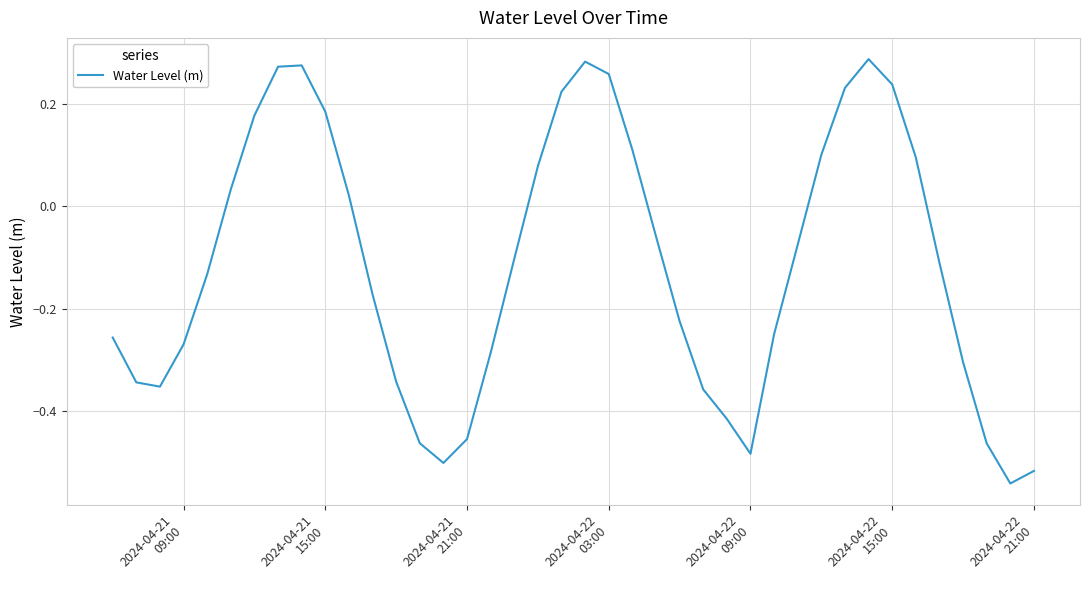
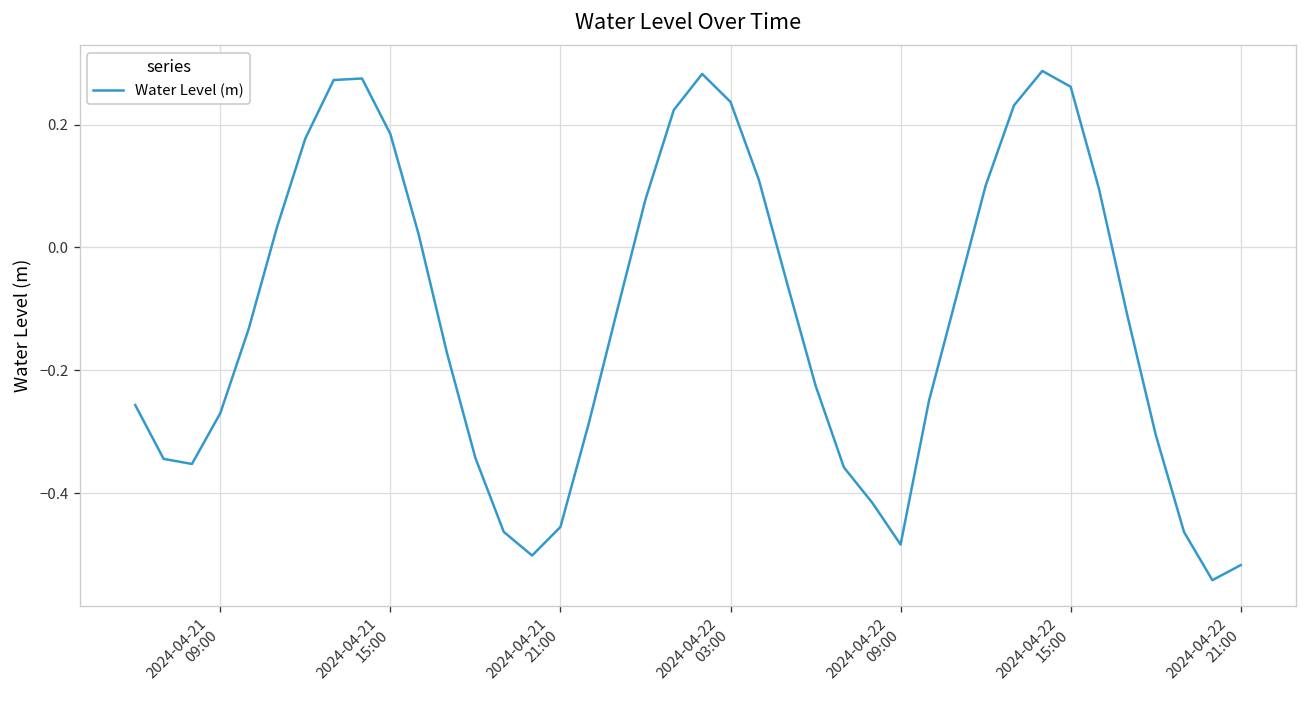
  {
    "2024-04-21 09:00": -0.27,
    "2024-04-21 15:00": 0.18,
    "2024-04-21 21:00": -0.45,
-   "2024-04-22 03:00": 0.26,
+   "2024-04-22 03:00": 0.24,
    "2024-04-22 09:00": -0.48,
-   "2024-04-22 15:00": 0.24,
+   "2024-04-22 15:00": 0.26,
    "2024-04-22 21:00": -0.52
  }
